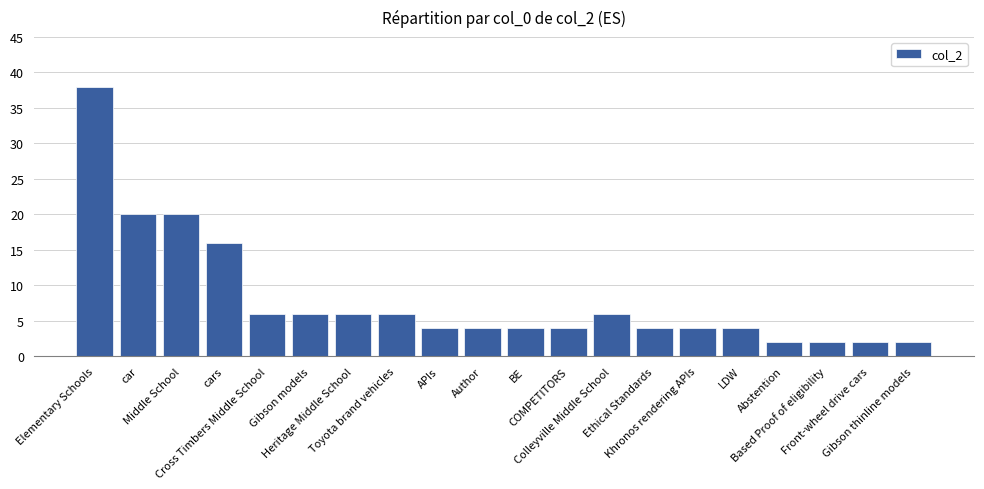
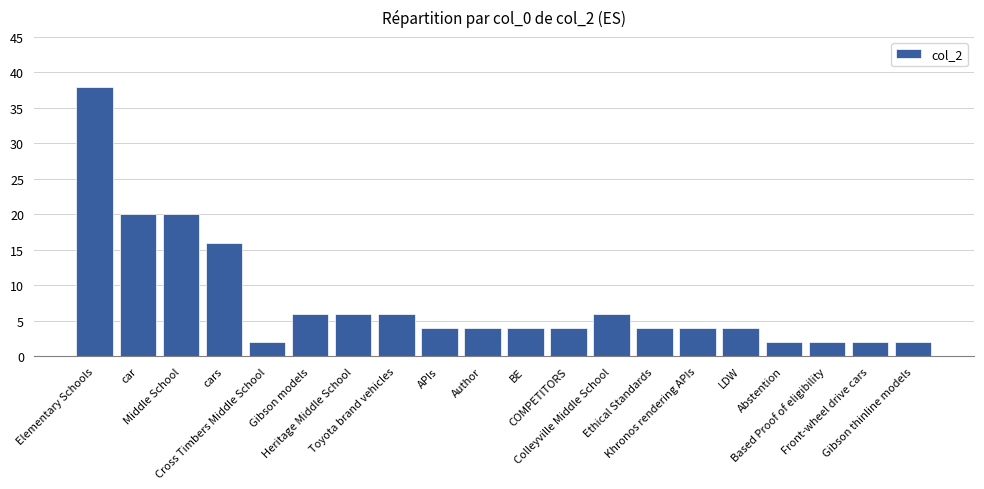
  {
    "Elementary Schools": 38,
    "car": 20,
    "Middle School": 20,
    "cars": 16,
-   "Cross Timbers Middle School": 6,
+   "Cross Timbers Middle School": 2,
    "Gibson models": 6,
    "Heritage Middle School": 6,
    "Toyota brand vehicles": 6,
    "APIs": 4,
    "Author": 4,
    "BE": 4,
    "COMPETITORS": 4,
    "Colleyville Middle School": 6,
    "Ethical Standards": 4,
    "Khronos rendering APIs": 4,
    "LDW": 4,
    "Abstention": 2,
    "Based Proof of eligibility": 2,
    "Front-wheel drive cars": 2,
    "Gibson thinline models": 2
  }
